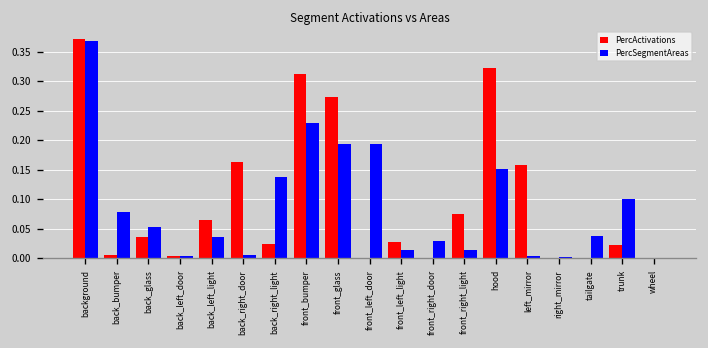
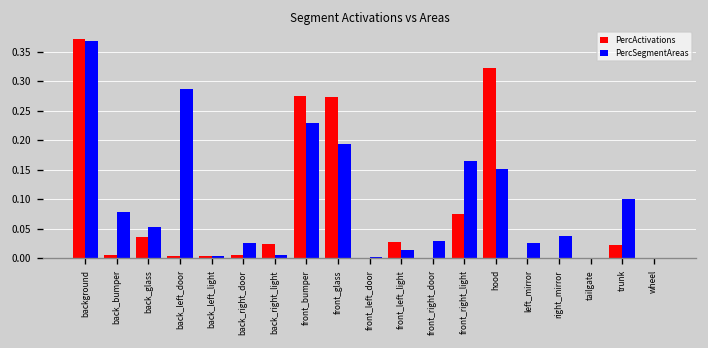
  {
    "PercActivations": {
      "background": 0.37,
      "back_bumper": 0.01,
      "back_glass": 0.04,
-     "back_left_light": 0.06,
-     "back_right_door": 0.16,
+     "back_left_light": 0.00,
+     "back_right_door": 0.01,
      "back_right_light": 0.02,
-     "front_bumper": 0.31,
+     "front_bumper": 0.28,
      "front_glass": 0.27,
      "front_left_light": 0.03,
      "front_right_light": 0.08,
      "hood": 0.32,
-     "left_mirror": 0.16,
+     "left_mirror": 0.00,
      "trunk": 0.02
    },
    "PercSegmentAreas": {
      "background": 0.37,
      "back_bumper": 0.08,
      "back_glass": 0.05,
-     "back_left_door": 0.00,
-     "back_left_light": 0.04,
-     "back_right_door": 0.01,
-     "back_right_light": 0.14,
+     "back_left_door": 0.29,
+     "back_left_light": 0.00,
+     "back_right_door": 0.03,
+     "back_right_light": 0.01,
      "front_bumper": 0.23,
      "front_glass": 0.19,
-     "front_left_door": 0.19,
+     "front_left_door": 0.00,
      "front_left_light": 0.01,
      "front_right_door": 0.03,
-     "front_right_light": 0.01,
+     "front_right_light": 0.16,
      "hood": 0.15,
-     "left_mirror": 0.00,
-     "right_mirror": 0.00,
-     "tailgate": 0.04,
+     "left_mirror": 0.03,
+     "right_mirror": 0.04,
+     "tailgate": 0.00,
      "trunk": 0.10
    }
  }
